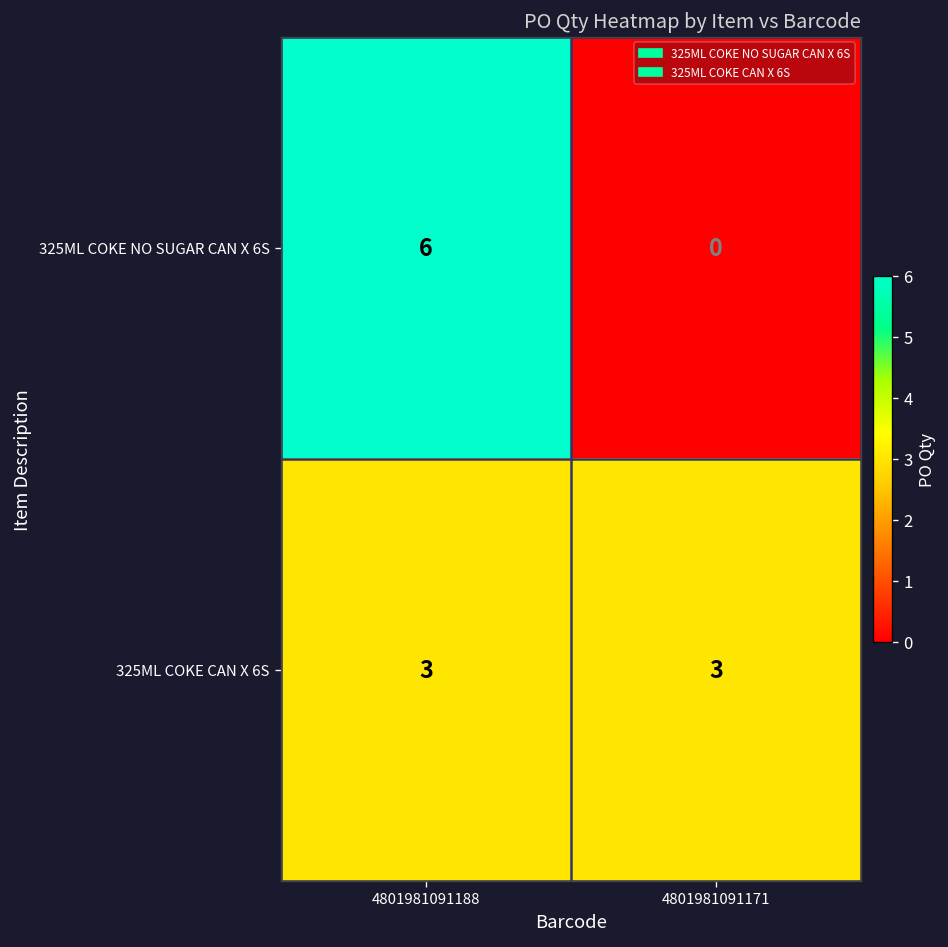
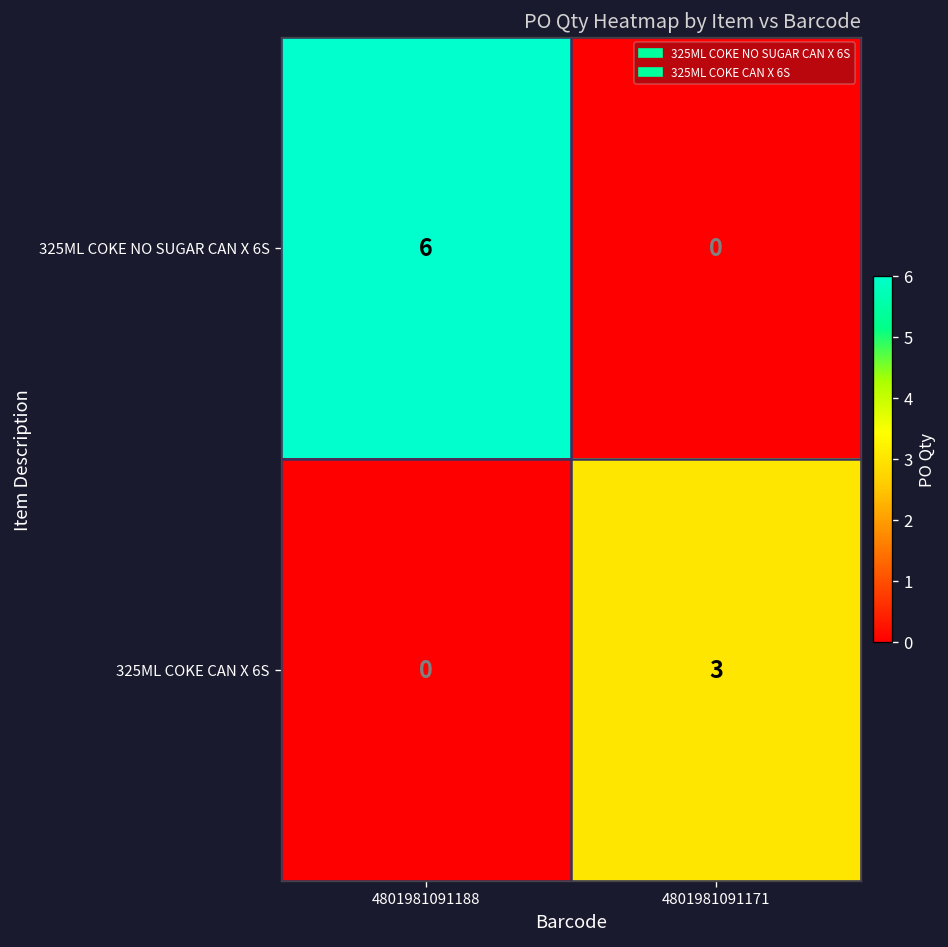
  {
    "325ML COKE NO SUGAR CAN X 6S": {
      "4801981091188": 6,
      "4801981091171": 0
    },
    "325ML COKE CAN X 6S": {
-     "4801981091188": 3,
+     "4801981091188": 0,
      "4801981091171": 3
    }
  }
